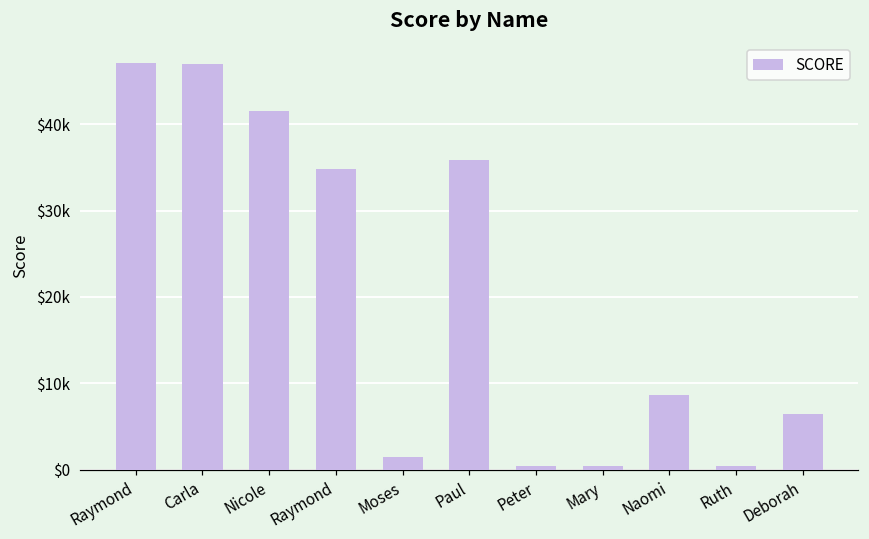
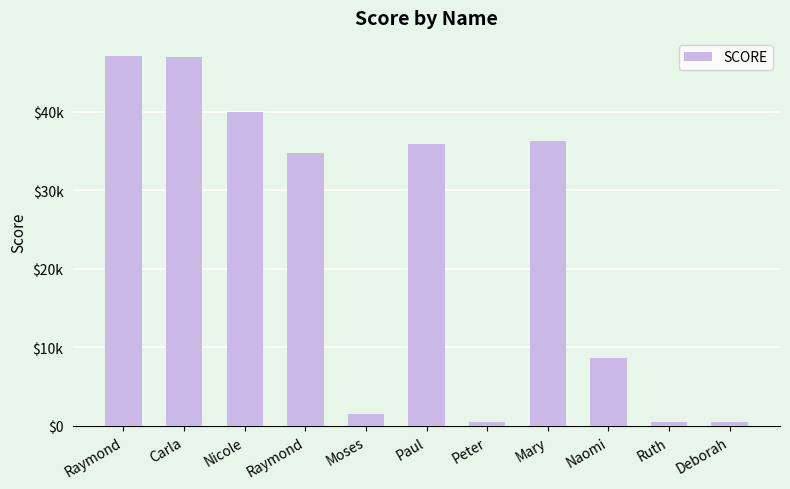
  {
    "Carla": "$47000",
-   "Nicole": "$42000",
+   "Nicole": "$40000",
    "Moses": "$2000",
    "Paul": "$36000",
    "Peter": "$0",
-   "Mary": "$0",
+   "Mary": "$36000",
    "Naomi": "$9000",
    "Ruth": "$0",
-   "Deborah": "$6000"
+   "Deborah": "$0"
  }
